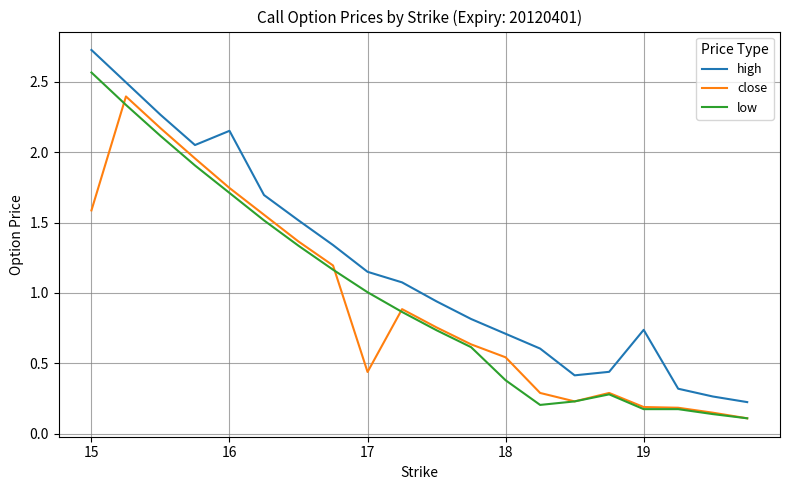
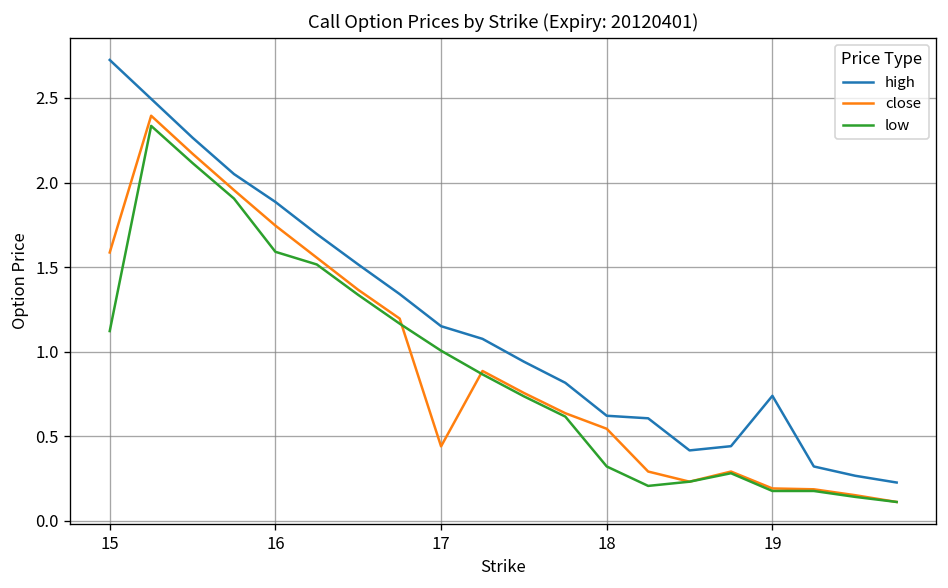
  {
    "high": {
      "15": 2.73,
-     "16": 2.15,
+     "16": 1.89,
      "17": 1.15,
-     "18": 0.71,
+     "18": 0.62,
      "19": 0.74
    },
    "close": {
      "15": 1.59,
      "16": 1.75,
      "17": 0.44,
      "18": 0.54
    },
    "low": {
-     "15": 2.57,
-     "16": 1.71,
+     "15": 1.12,
+     "16": 1.59,
      "17": 1.01,
-     "18": 0.38
+     "18": 0.32
    }
  }
